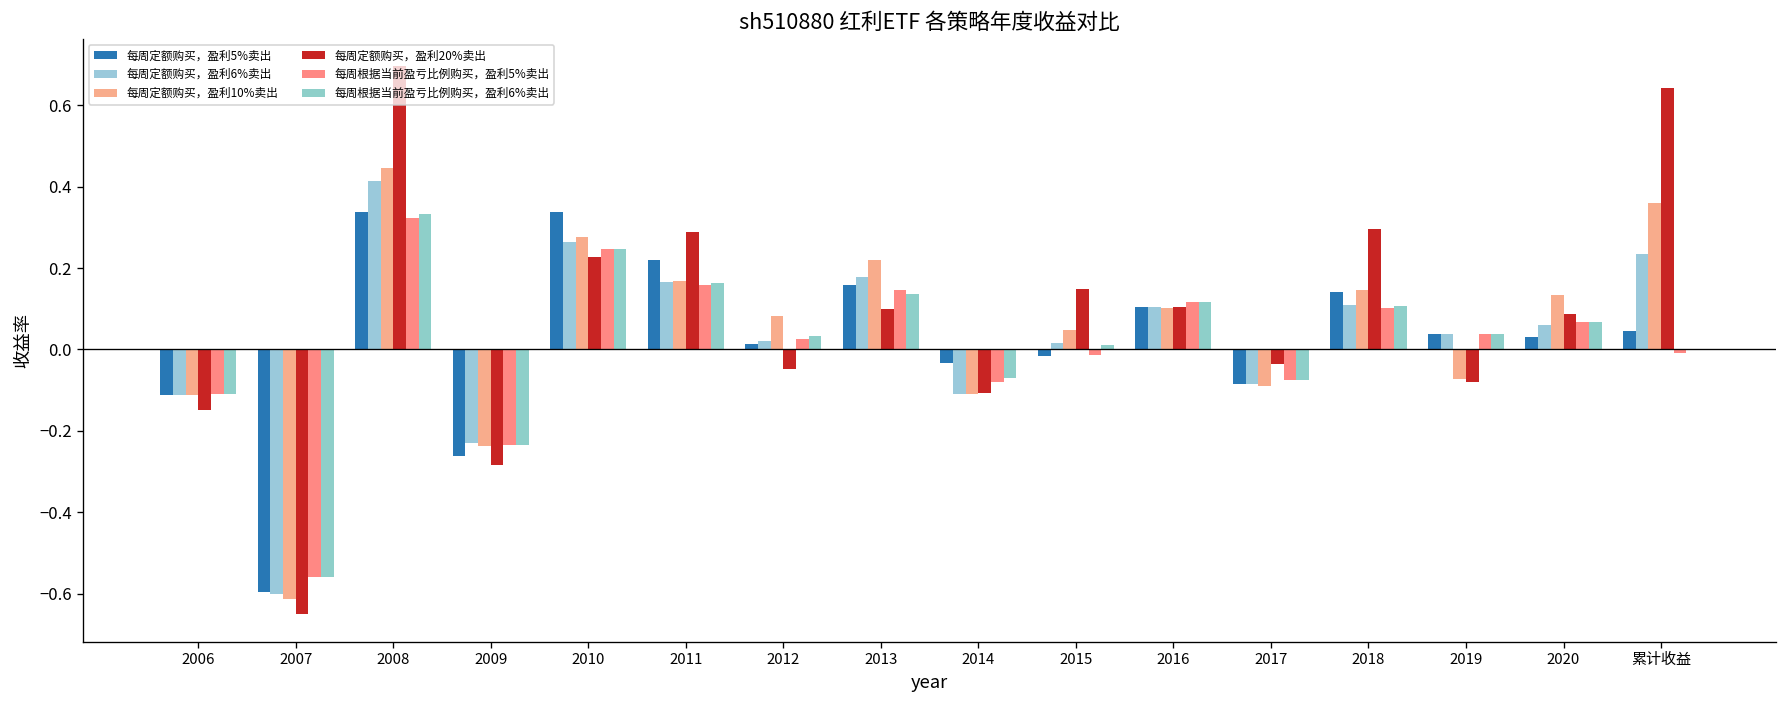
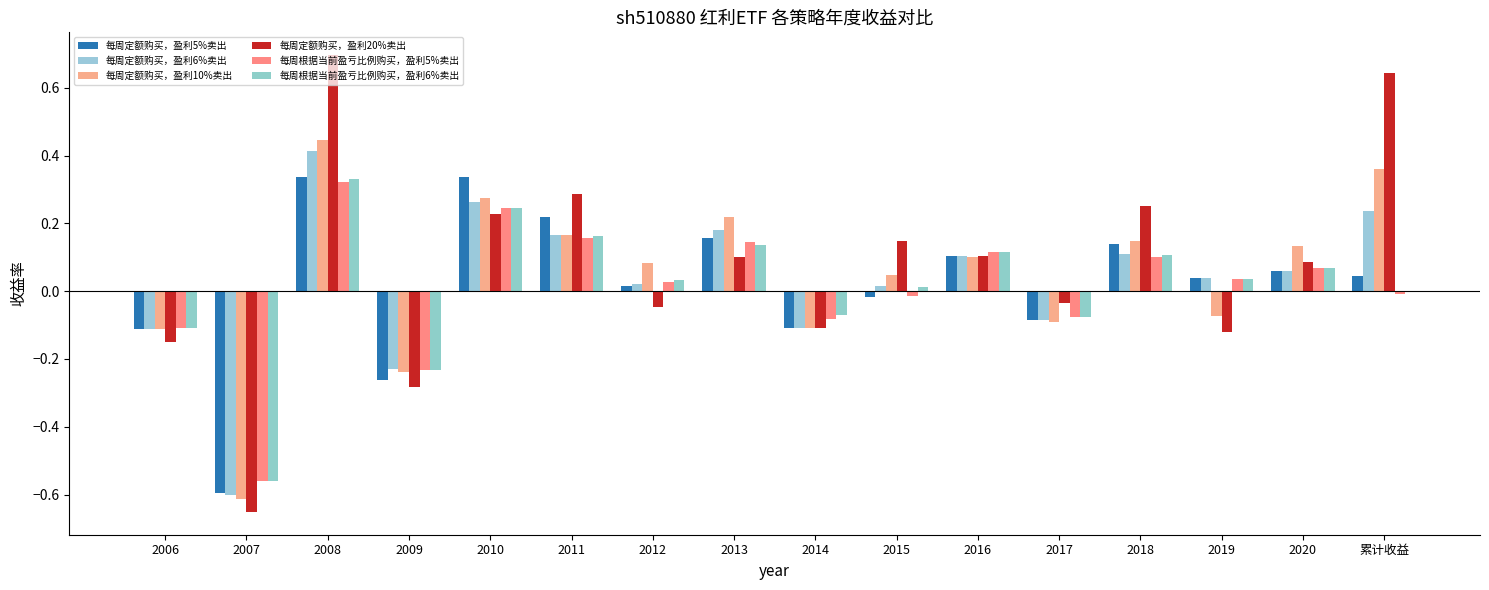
  {
    "每周定额购买，盈利5%卖出": {
      "2006": -0.11,
      "2007": -0.60,
      "2008": 0.34,
      "2009": -0.26,
      "2010": 0.34,
      "2011": 0.22,
      "2012": 0.01,
      "2013": 0.16,
-     "2014": -0.03,
+     "2014": -0.11,
      "2015": -0.02,
      "2016": 0.10,
      "2017": -0.09,
      "2018": 0.14,
      "2019": 0.04,
-     "2020": 0.03,
+     "2020": 0.06,
      "累计收益": 0.05
    },
    "每周定额购买，盈利20%卖出": {
      "2006": -0.15,
      "2007": -0.65,
      "2009": -0.28,
      "2010": 0.23,
      "2011": 0.29,
      "2012": -0.05,
      "2013": 0.10,
      "2014": -0.11,
      "2015": 0.15,
      "2016": 0.10,
      "2017": -0.04,
-     "2018": 0.30,
-     "2019": -0.08,
+     "2018": 0.25,
+     "2019": -0.12,
      "2020": 0.09,
      "累计收益": 0.64
    }
  }
